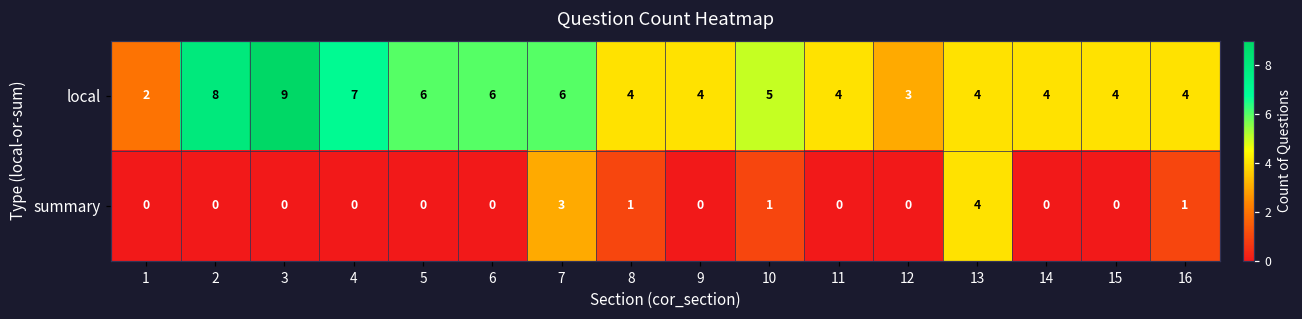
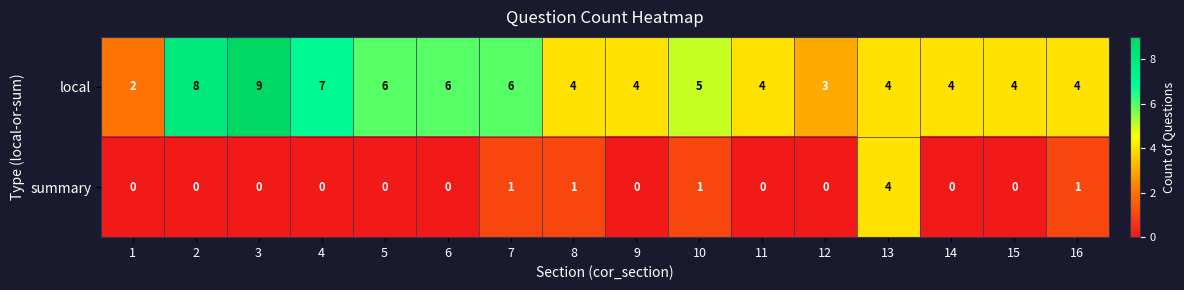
  {
    "local": {
      "1": 2,
      "2": 8,
      "3": 9,
      "4": 7,
      "5": 6,
      "6": 6,
      "7": 6,
      "8": 4,
      "9": 4,
      "10": 5,
      "11": 4,
      "12": 3,
      "13": 4,
      "14": 4,
      "15": 4,
      "16": 4
    },
    "summary": {
      "1": 0,
      "2": 0,
      "3": 0,
      "4": 0,
      "5": 0,
      "6": 0,
-     "7": 3,
+     "7": 1,
      "8": 1,
      "9": 0,
      "10": 1,
      "11": 0,
      "12": 0,
      "13": 4,
      "14": 0,
      "15": 0,
      "16": 1
    }
  }
